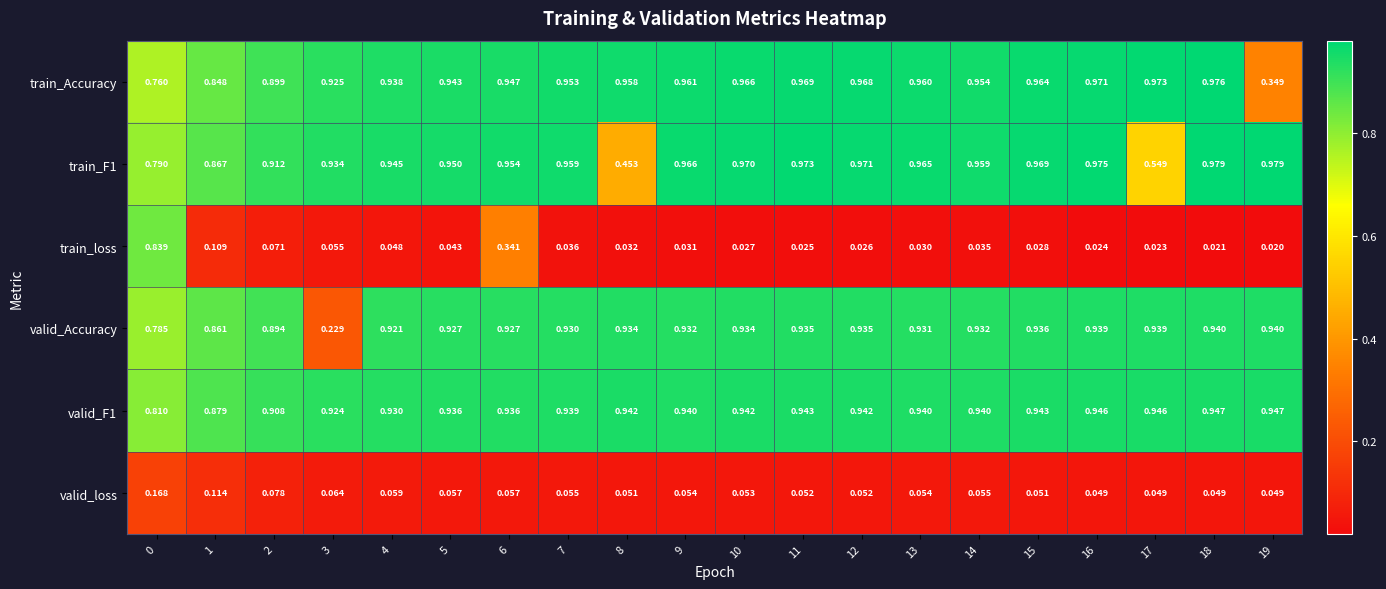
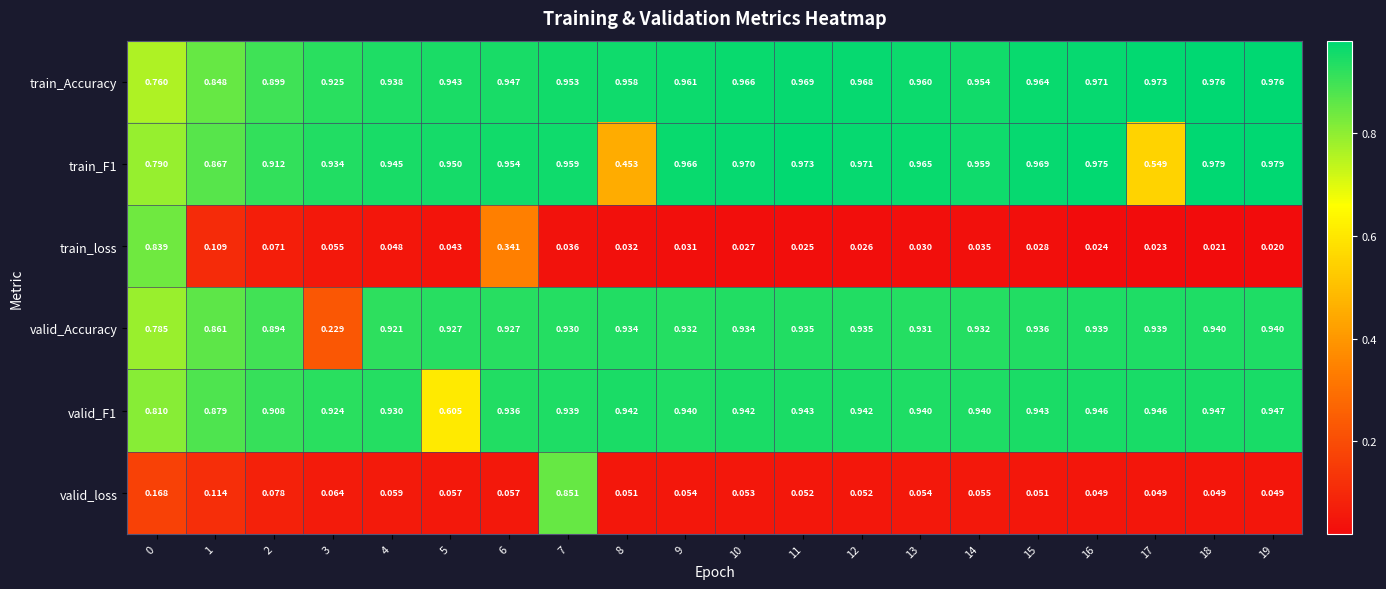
  {
    "train_Accuracy": {
      "0": 0.760,
      "1": 0.848,
      "2": 0.899,
      "3": 0.925,
      "4": 0.938,
      "5": 0.943,
      "6": 0.947,
      "7": 0.953,
      "8": 0.958,
      "9": 0.961,
      "10": 0.966,
      "11": 0.969,
      "12": 0.968,
      "13": 0.960,
      "14": 0.954,
      "15": 0.964,
      "16": 0.971,
      "17": 0.973,
      "18": 0.976,
-     "19": 0.349
+     "19": 0.976
    },
    "train_F1": {
      "0": 0.790,
      "1": 0.867,
      "2": 0.912,
      "3": 0.934,
      "4": 0.945,
      "5": 0.950,
      "6": 0.954,
      "7": 0.959,
      "8": 0.453,
      "9": 0.966,
      "10": 0.970,
      "11": 0.973,
      "12": 0.971,
      "13": 0.965,
      "14": 0.959,
      "15": 0.969,
      "16": 0.975,
      "17": 0.549,
      "18": 0.979,
      "19": 0.979
    },
    "train_loss": {
      "0": 0.839,
      "1": 0.109,
      "2": 0.071,
      "3": 0.055,
      "4": 0.048,
      "5": 0.043,
      "6": 0.341,
      "7": 0.036,
      "8": 0.032,
      "9": 0.031,
      "10": 0.027,
      "11": 0.025,
      "12": 0.026,
      "13": 0.030,
      "14": 0.035,
      "15": 0.028,
      "16": 0.024,
      "17": 0.023,
      "18": 0.021,
      "19": 0.020
    },
    "valid_Accuracy": {
      "0": 0.785,
      "1": 0.861,
      "2": 0.894,
      "3": 0.229,
      "4": 0.921,
      "5": 0.927,
      "6": 0.927,
      "7": 0.930,
      "8": 0.934,
      "9": 0.932,
      "10": 0.934,
      "11": 0.935,
      "12": 0.935,
      "13": 0.931,
      "14": 0.932,
      "15": 0.936,
      "16": 0.939,
      "17": 0.939,
      "18": 0.940,
      "19": 0.940
    },
    "valid_F1": {
      "0": 0.810,
      "1": 0.879,
      "2": 0.908,
      "3": 0.924,
      "4": 0.930,
-     "5": 0.936,
+     "5": 0.605,
      "6": 0.936,
      "7": 0.939,
      "8": 0.942,
      "9": 0.940,
      "10": 0.942,
      "11": 0.943,
      "12": 0.942,
      "13": 0.940,
      "14": 0.940,
      "15": 0.943,
      "16": 0.946,
      "17": 0.946,
      "18": 0.947,
      "19": 0.947
    },
    "valid_loss": {
      "0": 0.168,
      "1": 0.114,
      "2": 0.078,
      "3": 0.064,
      "4": 0.059,
      "5": 0.057,
      "6": 0.057,
-     "7": 0.055,
+     "7": 0.851,
      "8": 0.051,
      "9": 0.054,
      "10": 0.053,
      "11": 0.052,
      "12": 0.052,
      "13": 0.054,
      "14": 0.055,
      "15": 0.051,
      "16": 0.049,
      "17": 0.049,
      "18": 0.049,
      "19": 0.049
    }
  }
